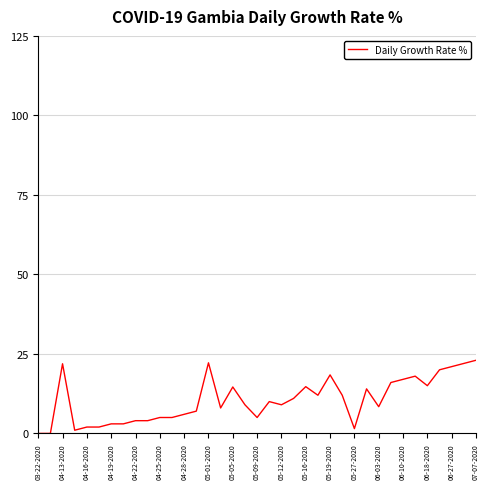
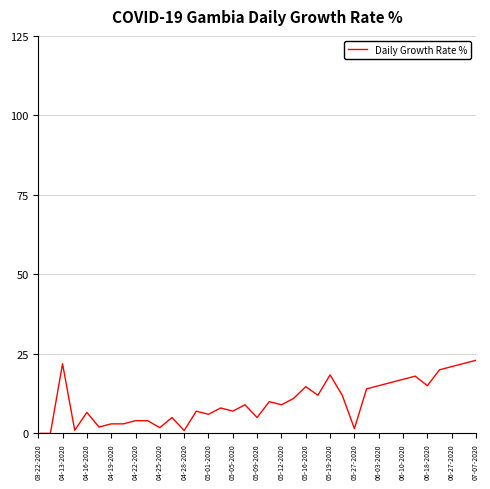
  {
    "03-22-2020": 0,
    "04-13-2020": 22,
-   "04-16-2020": 2,
+   "04-16-2020": 7,
    "04-19-2020": 3,
    "04-22-2020": 4,
-   "04-25-2020": 5,
-   "04-28-2020": 6,
-   "05-01-2020": 22,
-   "05-05-2020": 15,
+   "04-25-2020": 2,
+   "04-28-2020": 1,
+   "05-01-2020": 6,
+   "05-05-2020": 7,
    "05-09-2020": 5,
    "05-12-2020": 9,
    "05-16-2020": 15,
    "05-19-2020": 18,
    "05-27-2020": 2,
-   "06-03-2020": 8,
+   "06-03-2020": 15,
    "06-10-2020": 17,
    "06-18-2020": 15,
    "06-27-2020": 21,
    "07-07-2020": 23
  }
